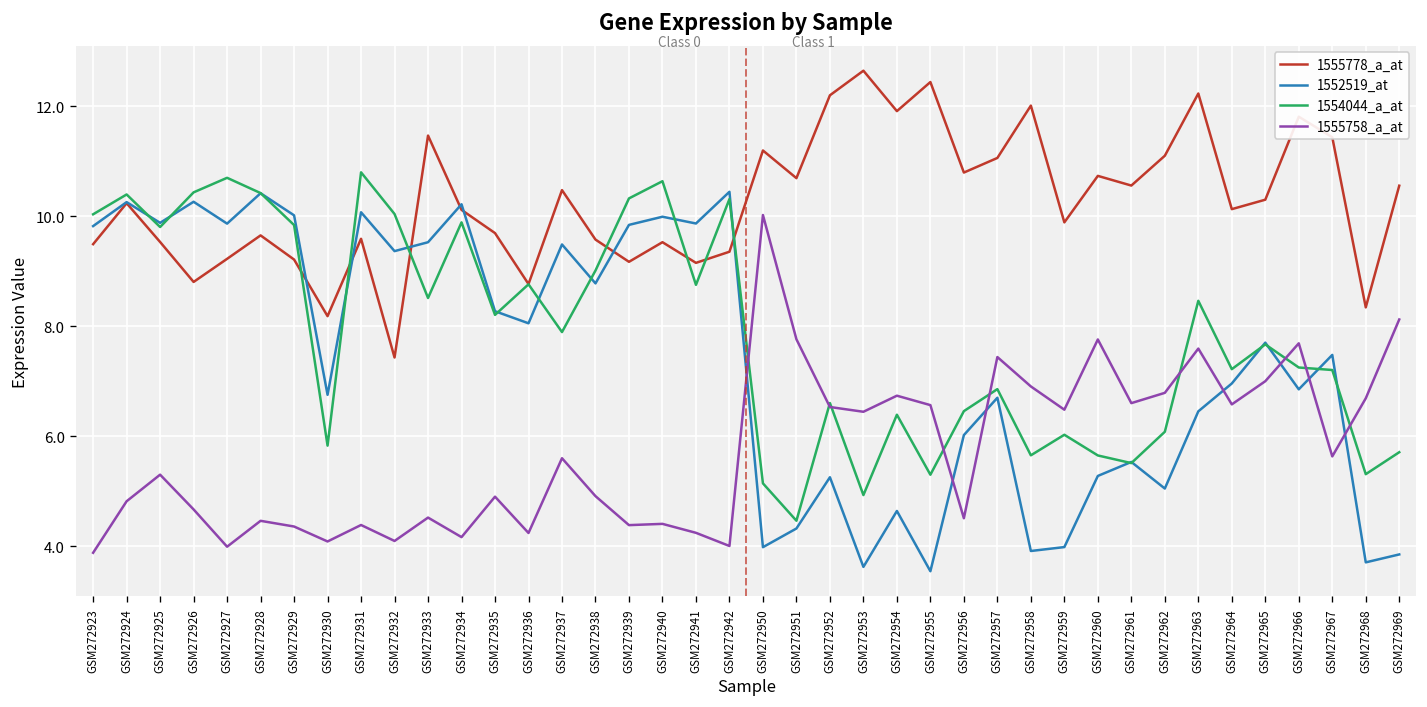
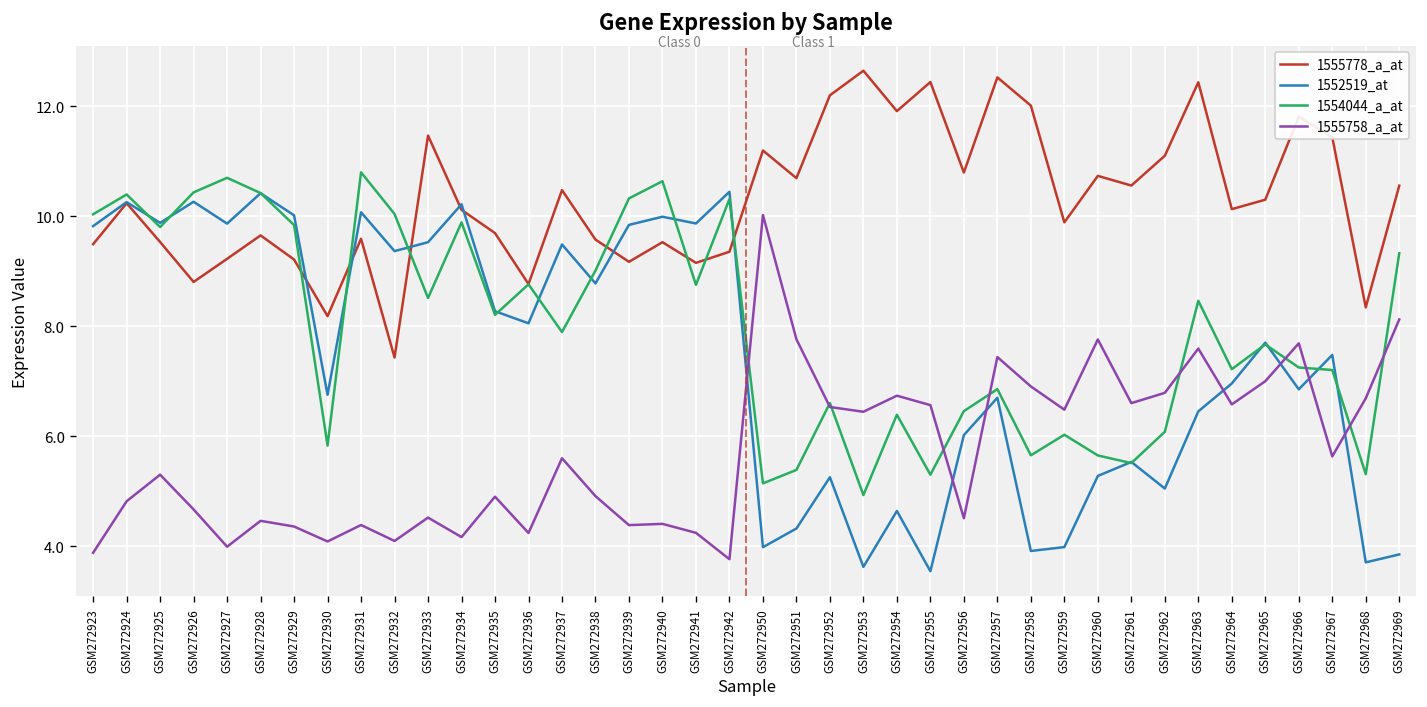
  {
    "1555778_a_at": {
      "GSM272923": 9.5,
      "GSM272925": 9.5,
      "GSM272926": 8.8,
      "GSM272927": 9.2,
      "GSM272928": 9.7,
      "GSM272929": 9.2,
      "GSM272930": 8.2,
      "GSM272931": 9.6,
      "GSM272932": 7.4,
      "GSM272933": 11.5,
      "GSM272934": 10.1,
      "GSM272935": 9.7,
      "GSM272937": 10.5,
      "GSM272938": 9.6,
      "GSM272939": 9.2,
      "GSM272940": 9.5,
      "GSM272941": 9.2,
      "GSM272942": 9.4,
      "GSM272950": 11.2,
      "GSM272951": 10.7,
      "GSM272952": 12.2,
      "GSM272953": 12.6,
      "GSM272954": 11.9,
      "GSM272955": 12.4,
      "GSM272956": 10.8,
-     "GSM272957": 11.1,
+     "GSM272957": 12.5,
      "GSM272958": 12.0,
      "GSM272959": 9.9,
      "GSM272960": 10.7,
      "GSM272961": 10.6,
      "GSM272962": 11.1,
-     "GSM272963": 12.2,
+     "GSM272963": 12.4,
      "GSM272964": 10.1,
      "GSM272965": 10.3,
      "GSM272967": 11.4,
      "GSM272968": 8.3,
      "GSM272969": 10.6
    },
    "1552519_at": {
      "GSM272923": 9.8,
      "GSM272925": 9.9,
      "GSM272926": 10.3,
      "GSM272927": 9.9,
      "GSM272929": 10.0,
      "GSM272930": 6.8,
      "GSM272931": 10.1,
      "GSM272932": 9.4,
      "GSM272933": 9.5,
      "GSM272934": 10.2,
      "GSM272935": 8.3,
      "GSM272936": 8.1,
      "GSM272937": 9.5,
      "GSM272938": 8.8,
      "GSM272939": 9.8,
      "GSM272940": 10.0,
      "GSM272941": 9.9,
      "GSM272942": 10.4,
      "GSM272950": 4.0,
      "GSM272951": 4.3,
      "GSM272952": 5.3,
      "GSM272953": 3.6,
      "GSM272954": 4.6,
      "GSM272955": 3.5,
      "GSM272956": 6.0,
      "GSM272957": 6.7,
      "GSM272958": 3.9,
      "GSM272959": 4.0,
      "GSM272960": 5.3,
      "GSM272962": 5.1,
      "GSM272963": 6.5,
      "GSM272964": 7.0,
      "GSM272966": 6.9,
      "GSM272967": 7.5,
      "GSM272968": 3.7,
      "GSM272969": 3.9
    },
    "1554044_a_at": {
      "GSM272923": 10.0,
      "GSM272924": 10.4,
      "GSM272925": 9.8,
      "GSM272926": 10.4,
      "GSM272927": 10.7,
      "GSM272929": 9.8,
      "GSM272930": 5.8,
      "GSM272931": 10.8,
      "GSM272932": 10.0,
      "GSM272933": 8.5,
      "GSM272934": 9.9,
      "GSM272935": 8.2,
      "GSM272937": 7.9,
      "GSM272938": 9.0,
      "GSM272939": 10.3,
      "GSM272940": 10.6,
      "GSM272941": 8.8,
      "GSM272942": 10.3,
      "GSM272950": 5.1,
-     "GSM272951": 4.5,
+     "GSM272951": 5.4,
      "GSM272952": 6.6,
      "GSM272953": 4.9,
      "GSM272954": 6.4,
      "GSM272955": 5.3,
      "GSM272956": 6.5,
      "GSM272957": 6.9,
      "GSM272958": 5.7,
      "GSM272959": 6.0,
      "GSM272960": 5.7,
      "GSM272962": 6.1,
      "GSM272963": 8.5,
      "GSM272964": 7.2,
      "GSM272966": 7.3,
      "GSM272967": 7.2,
      "GSM272968": 5.3,
-     "GSM272969": 5.7
+     "GSM272969": 9.3
    },
    "1555758_a_at": {
      "GSM272923": 3.9,
      "GSM272924": 4.8,
      "GSM272925": 5.3,
      "GSM272926": 4.7,
      "GSM272927": 4.0,
      "GSM272928": 4.5,
      "GSM272929": 4.4,
      "GSM272930": 4.1,
      "GSM272931": 4.4,
      "GSM272932": 4.1,
      "GSM272933": 4.5,
      "GSM272934": 4.2,
      "GSM272935": 4.9,
      "GSM272936": 4.2,
      "GSM272937": 5.6,
      "GSM272938": 4.9,
      "GSM272939": 4.4,
      "GSM272940": 4.4,
      "GSM272941": 4.2,
-     "GSM272942": 4.0,
+     "GSM272942": 3.8,
      "GSM272950": 10.0,
      "GSM272951": 7.8,
      "GSM272952": 6.5,
      "GSM272953": 6.4,
      "GSM272954": 6.7,
      "GSM272955": 6.6,
      "GSM272956": 4.5,
      "GSM272957": 7.4,
      "GSM272958": 6.9,
      "GSM272959": 6.5,
      "GSM272960": 7.8,
      "GSM272961": 6.6,
      "GSM272962": 6.8,
      "GSM272963": 7.6,
      "GSM272964": 6.6,
      "GSM272965": 7.0,
      "GSM272966": 7.7,
      "GSM272967": 5.6,
      "GSM272968": 6.7,
      "GSM272969": 8.1
    }
  }
